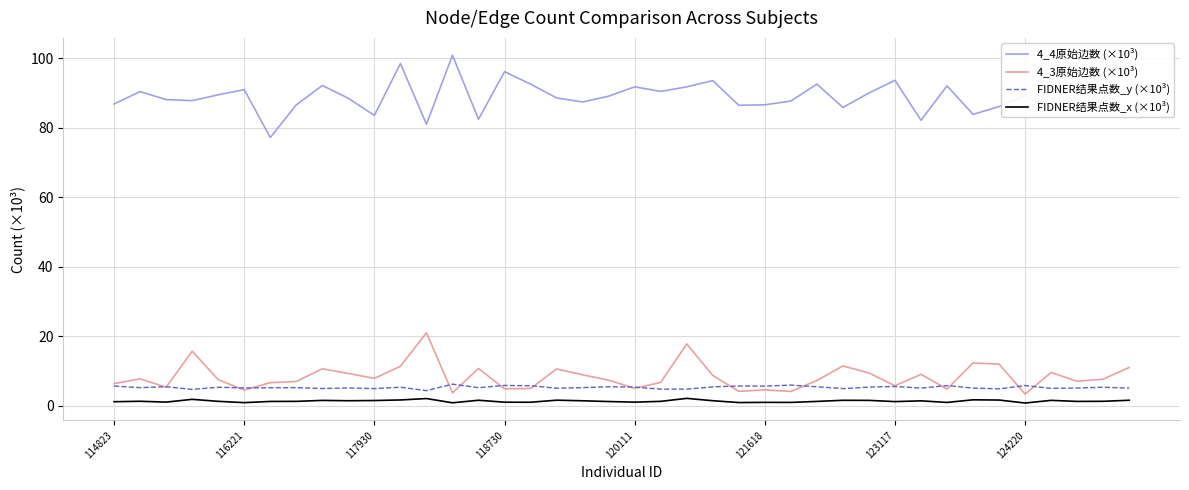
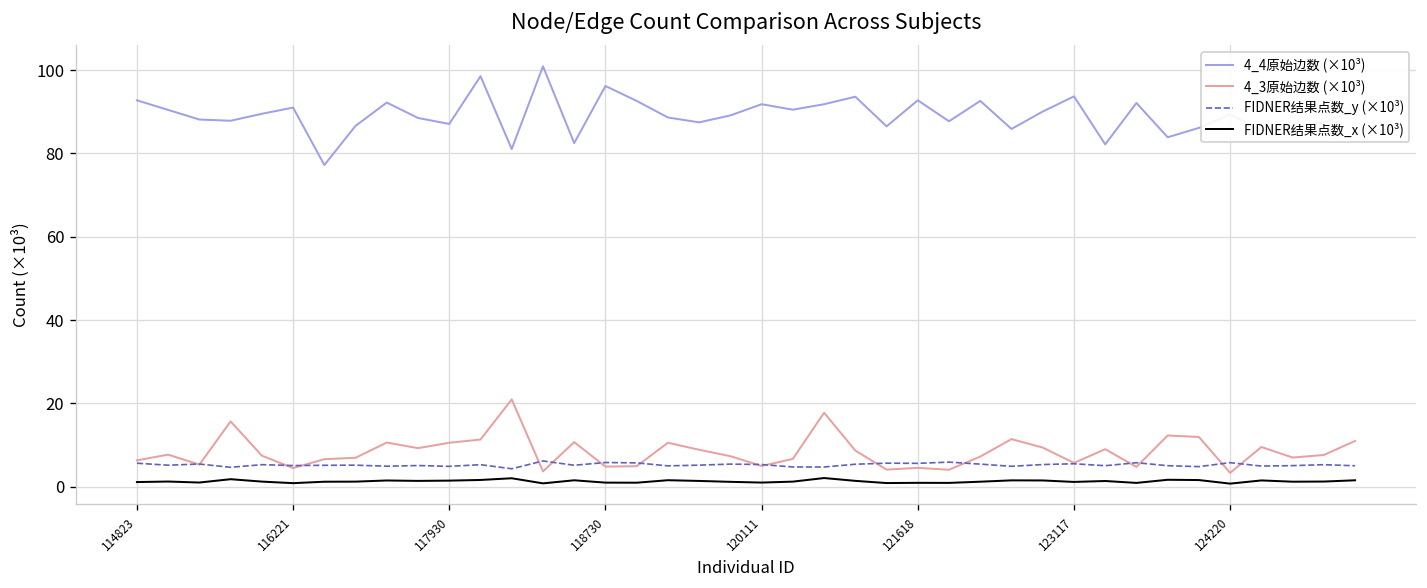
  {
    "4_4原始边数 (×10³)": {
-     "114823": 87,
+     "114823": 93,
      "116221": 91,
-     "117930": 84,
+     "117930": 87,
      "118730": 96,
      "120111": 92,
-     "121618": 87,
+     "121618": 93,
      "123117": 94
    },
    "4_3原始边数 (×10³)": {
-     "117930": 8,
+     "117930": 11,
      "118730": 5,
      "121618": 5,
      "124220": 3
    },
    "FIDNER结果点数_y (×10³)": {
      "117930": 5,
      "118730": 6,
      "121618": 6,
      "124220": 6
    },
    "FIDNER结果点数_x (×10³)": {
      "114823": 1,
      "116221": 1,
      "117930": 1,
      "118730": 1,
      "120111": 1,
      "121618": 1,
      "123117": 1,
      "124220": 1
    }
  }
